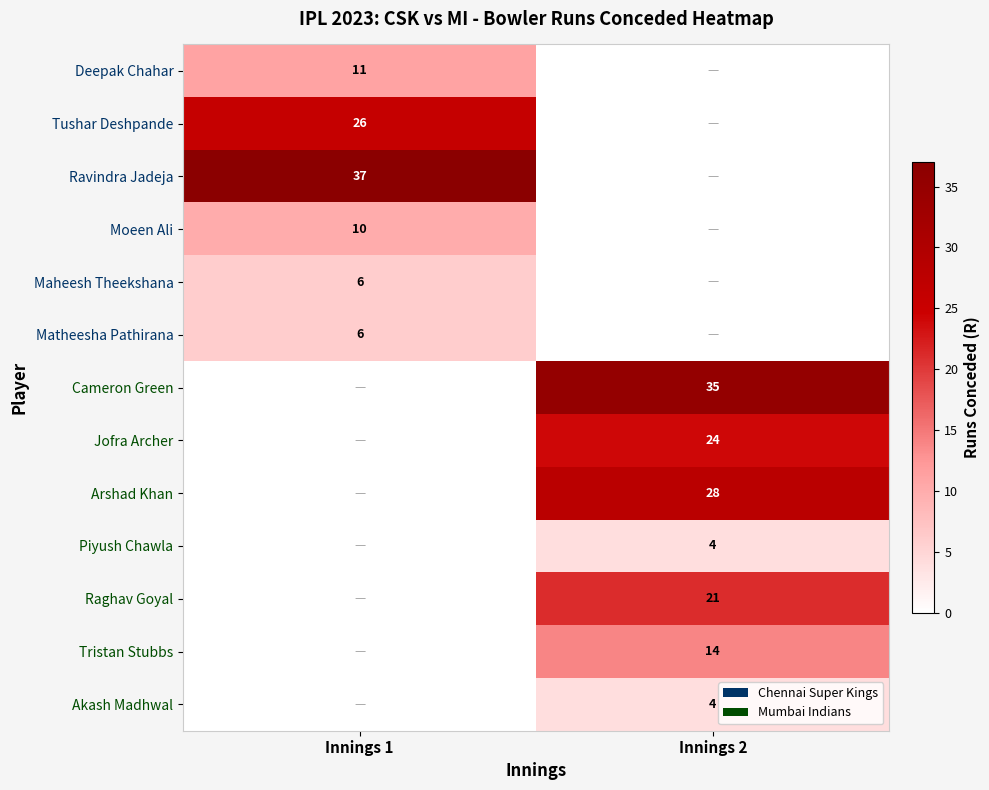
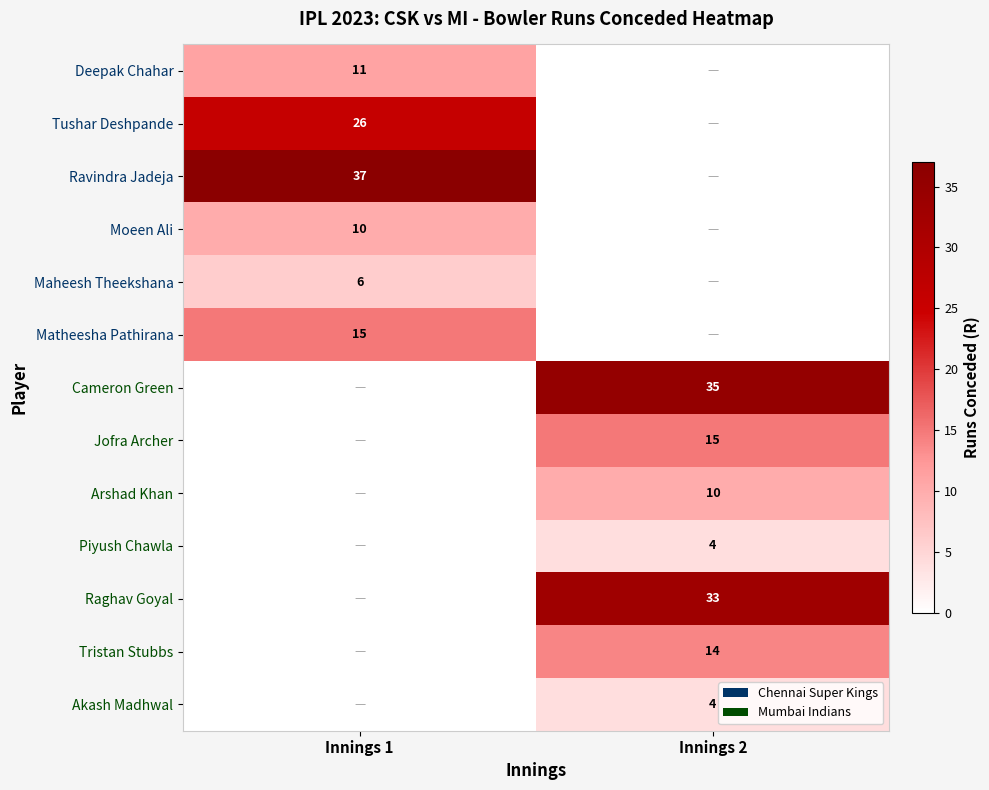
  {
    "Deepak Chahar": {
      "Innings 1": 11
    },
    "Tushar Deshpande": {
      "Innings 1": 26
    },
    "Ravindra Jadeja": {
      "Innings 1": 37
    },
    "Moeen Ali": {
      "Innings 1": 10
    },
    "Maheesh Theekshana": {
      "Innings 1": 6
    },
    "Matheesha Pathirana": {
-     "Innings 1": 6
+     "Innings 1": 15
    },
    "Cameron Green": {
      "Innings 2": 35
    },
    "Jofra Archer": {
-     "Innings 2": 24
+     "Innings 2": 15
    },
    "Arshad Khan": {
-     "Innings 2": 28
+     "Innings 2": 10
    },
    "Piyush Chawla": {
      "Innings 2": 4
    },
    "Raghav Goyal": {
-     "Innings 2": 21
+     "Innings 2": 33
    },
    "Tristan Stubbs": {
      "Innings 2": 14
    },
    "Akash Madhwal": {
      "Innings 2": 4
    }
  }
